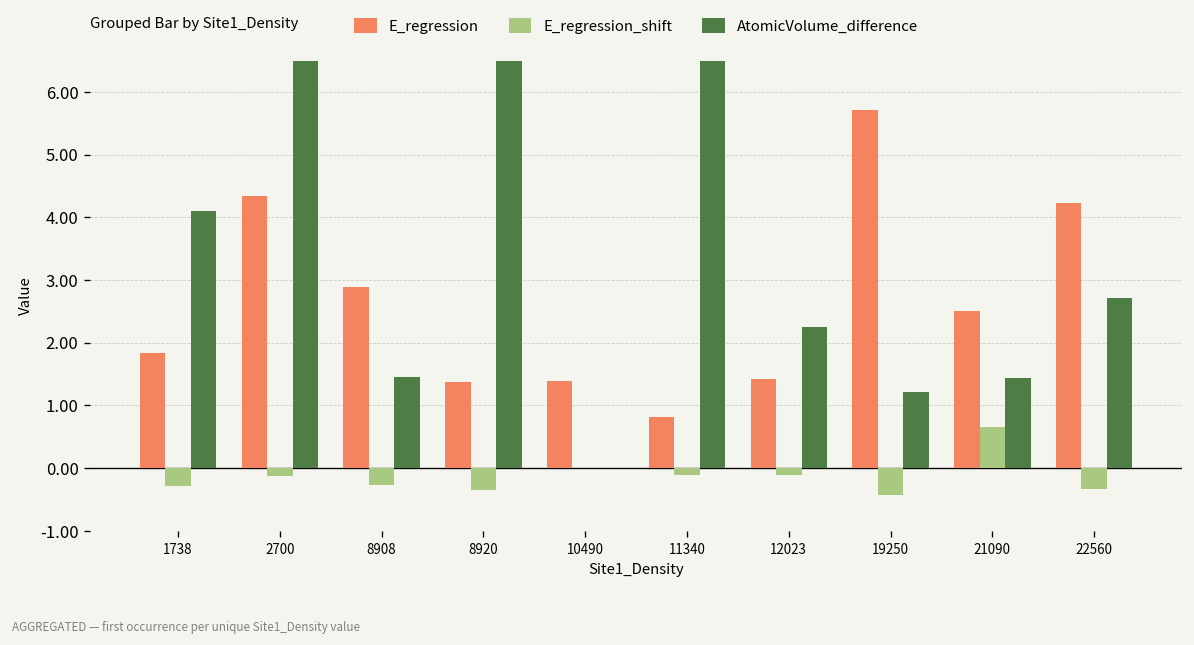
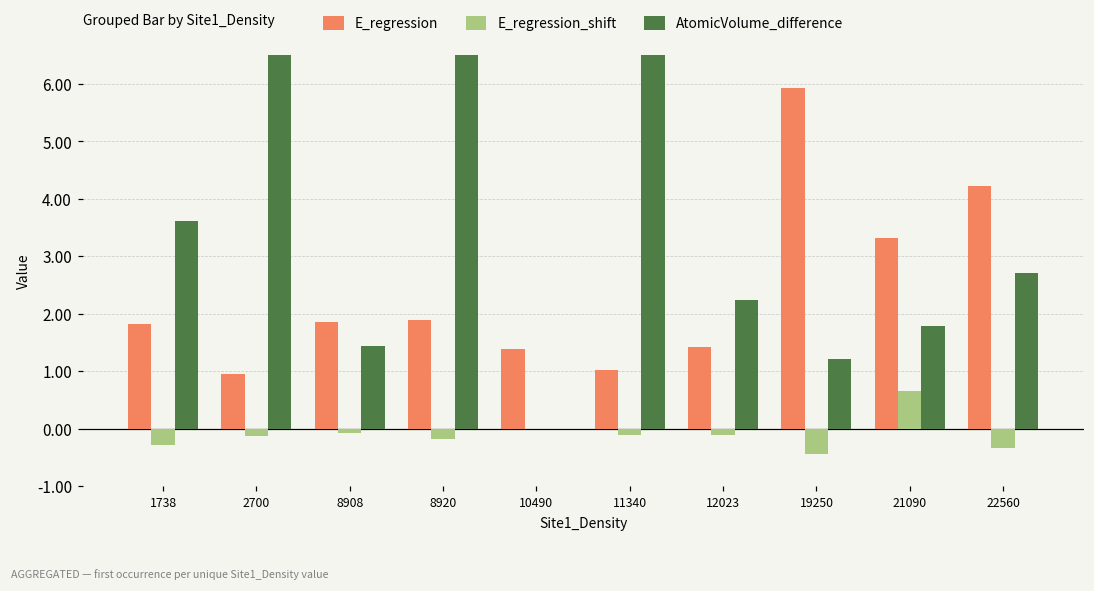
  {
    "E_regression": {
      "1738": 1.8,
-     "2700": 4.3,
-     "8908": 2.9,
-     "8920": 1.4,
+     "2700": 0.9,
+     "8908": 1.8,
+     "8920": 1.9,
      "10490": 1.4,
-     "11340": 0.8,
+     "11340": 1.0,
      "12023": 1.4,
-     "19250": 5.7,
-     "21090": 2.5,
+     "19250": 5.9,
+     "21090": 3.3,
      "22560": 4.2
    },
    "E_regression_shift": {
      "1738": -0.3,
      "2700": -0.1,
-     "8908": -0.3,
-     "8920": -0.4,
+     "8908": -0.1,
+     "8920": -0.2,
      "10490": 0.0,
      "11340": -0.1,
      "12023": -0.1,
      "19250": -0.4,
      "21090": 0.6,
      "22560": -0.3
    },
    "AtomicVolume_difference": {
-     "1738": 4.1,
+     "1738": 3.6,
      "8908": 1.4,
      "10490": 0.0,
      "12023": 2.2,
      "19250": 1.2,
-     "21090": 1.4,
+     "21090": 1.8,
      "22560": 2.7
    }
  }
